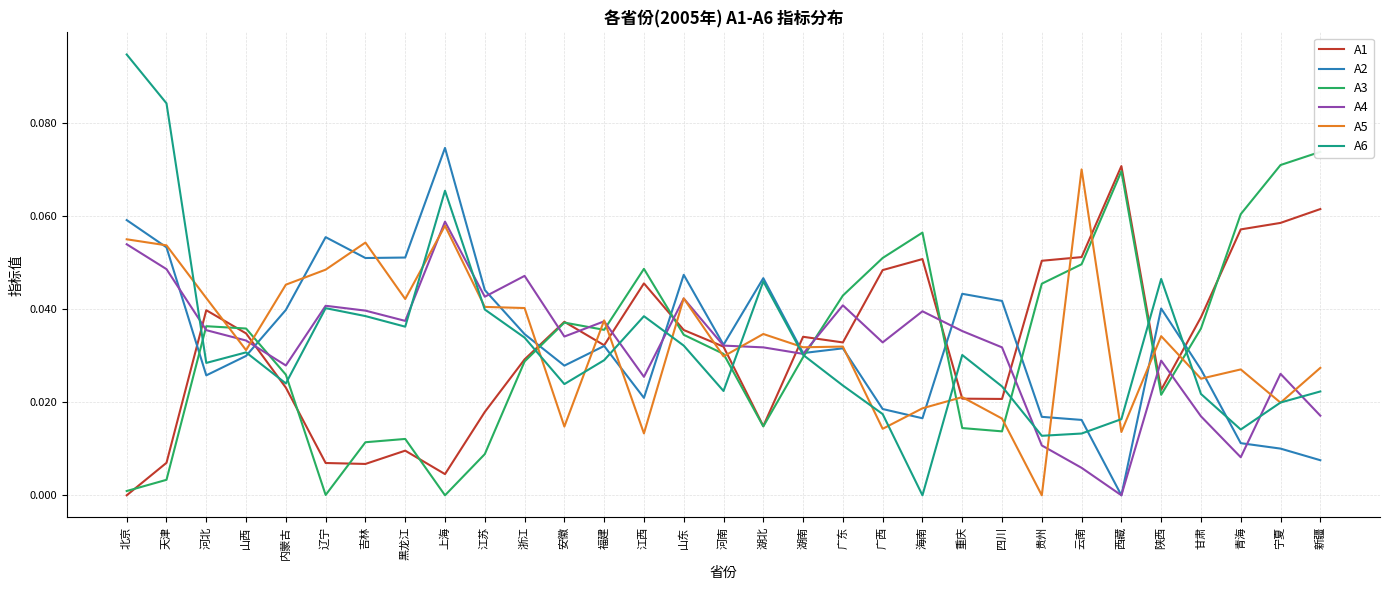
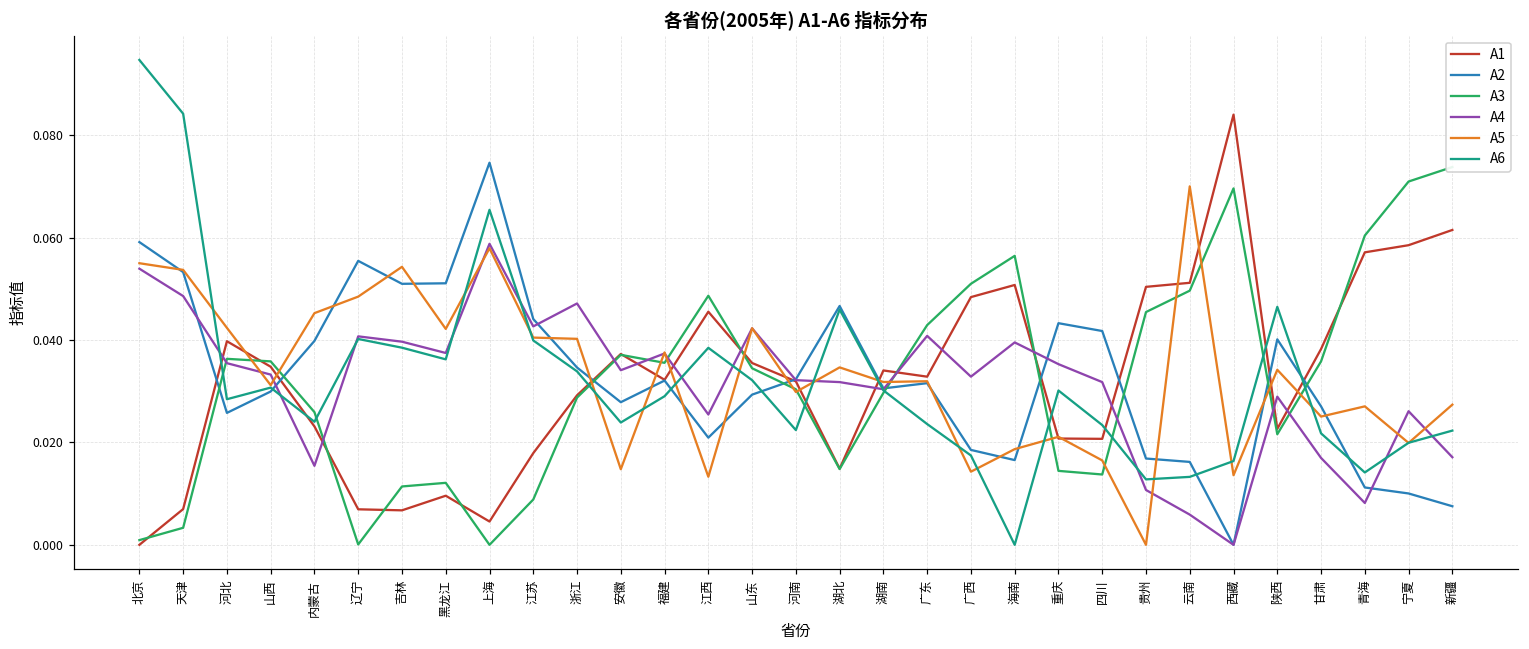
  {
    "A1": {
      "北京": 0.000,
      "天津": 0.007,
      "河北": 0.040,
      "山西": 0.035,
      "内蒙古": 0.023,
      "辽宁": 0.007,
      "吉林": 0.007,
      "黑龙江": 0.010,
      "上海": 0.005,
      "江苏": 0.018,
      "江西": 0.046,
      "山东": 0.036,
      "湖南": 0.034,
      "广东": 0.033,
      "广西": 0.048,
      "海南": 0.051,
      "四川": 0.021,
      "贵州": 0.050,
      "云南": 0.051,
-     "西藏": 0.071,
+     "西藏": 0.084,
      "陕西": 0.023,
      "甘肃": 0.038,
      "青海": 0.057,
      "宁夏": 0.059,
      "新疆": 0.061
    },
    "A2": {
      "北京": 0.059,
      "河北": 0.026,
      "山西": 0.030,
      "内蒙古": 0.040,
      "辽宁": 0.055,
      "吉林": 0.051,
      "黑龙江": 0.051,
      "上海": 0.075,
      "江苏": 0.044,
      "浙江": 0.035,
      "安徽": 0.028,
      "江西": 0.021,
-     "山东": 0.047,
+     "山东": 0.029,
      "湖北": 0.047,
      "广西": 0.019,
      "海南": 0.017,
      "重庆": 0.043,
      "四川": 0.042,
      "贵州": 0.017,
      "云南": 0.016,
      "陕西": 0.040,
      "甘肃": 0.027,
      "青海": 0.011,
      "宁夏": 0.010,
      "新疆": 0.008
    },
    "A4": {
      "北京": 0.054,
      "天津": 0.049,
      "河北": 0.035,
      "山西": 0.033,
-     "内蒙古": 0.028,
+     "内蒙古": 0.015,
      "吉林": 0.040,
      "黑龙江": 0.037,
      "上海": 0.059,
      "江苏": 0.043,
      "浙江": 0.047,
      "安徽": 0.034,
      "江西": 0.025,
      "湖北": 0.032,
      "广东": 0.041,
      "广西": 0.033,
      "海南": 0.040,
      "重庆": 0.035,
      "四川": 0.032,
      "贵州": 0.011,
      "云南": 0.006,
      "陕西": 0.029,
      "甘肃": 0.017,
      "青海": 0.008,
      "宁夏": 0.026,
      "新疆": 0.017
    },
    "A5": {
      "北京": 0.055,
      "河北": 0.042,
      "内蒙古": 0.045,
      "辽宁": 0.048,
      "吉林": 0.054,
      "黑龙江": 0.042,
      "上海": 0.058,
      "江苏": 0.040,
      "浙江": 0.040,
      "安徽": 0.015,
      "江西": 0.013,
      "湖北": 0.035,
      "湖南": 0.032,
      "广西": 0.014,
      "海南": 0.019,
      "四川": 0.016,
      "贵州": 0.000,
      "云南": 0.070,
      "西藏": 0.014,
      "陕西": 0.034,
      "甘肃": 0.025,
      "青海": 0.027,
      "新疆": 0.027
    }
  }
